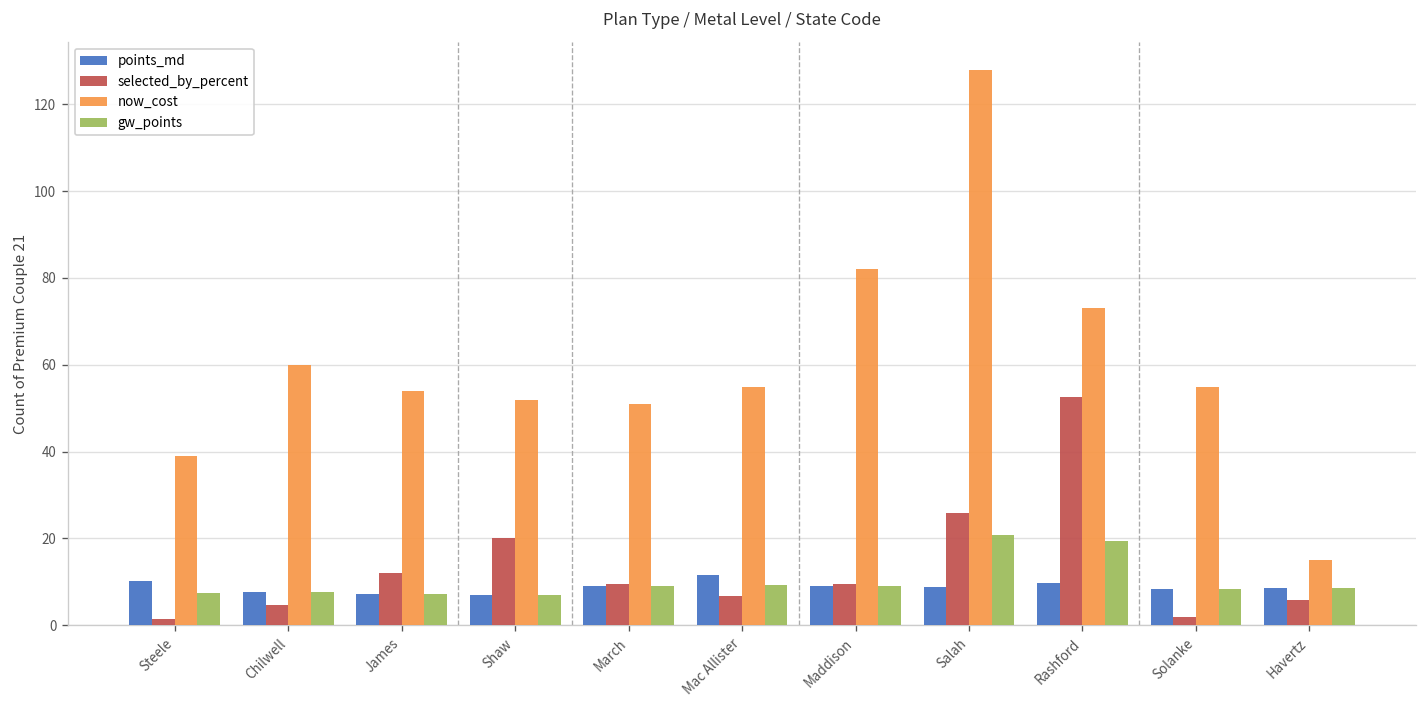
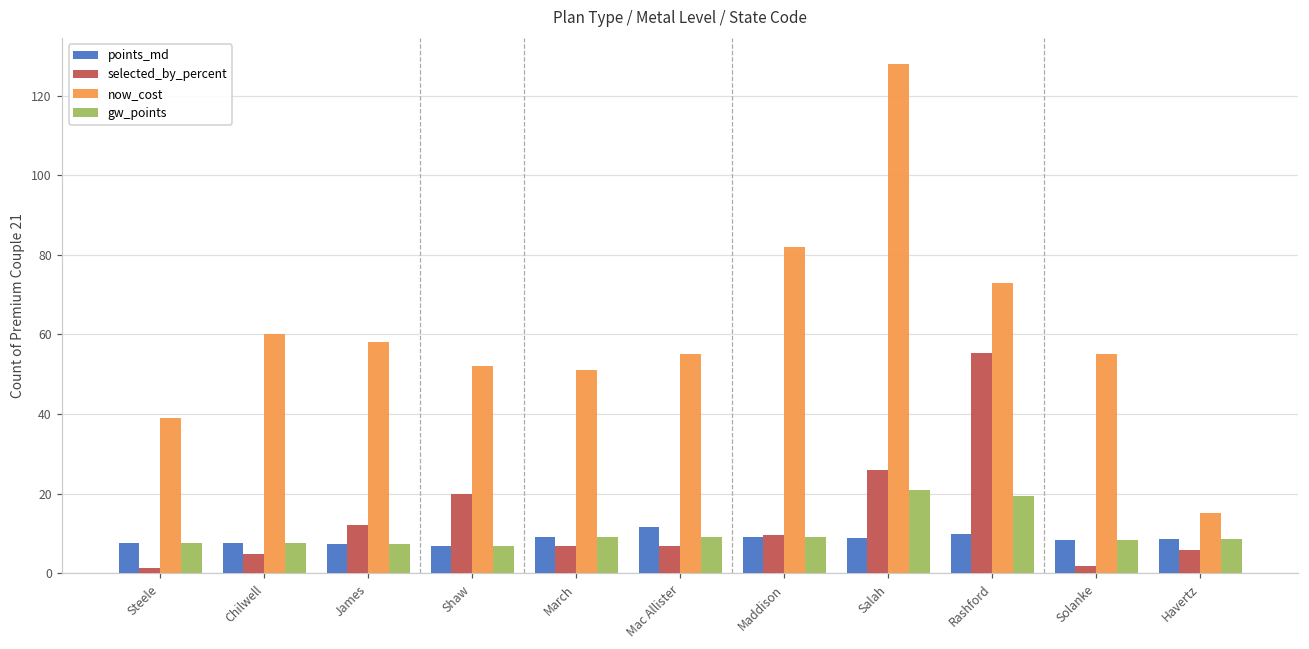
  {
    "points_md": {
-     "Steele": 10,
+     "Steele": 8,
      "Chilwell": 8,
      "James": 7,
      "Shaw": 7,
      "March": 9,
      "Mac Allister": 12,
      "Maddison": 9,
      "Salah": 9,
      "Rashford": 10,
      "Solanke": 8,
      "Havertz": 9
    },
    "selected_by_percent": {
      "Steele": 1,
      "Chilwell": 5,
      "James": 12,
      "Shaw": 20,
-     "March": 9,
+     "March": 7,
      "Mac Allister": 7,
      "Maddison": 10,
      "Salah": 26,
-     "Rashford": 53,
+     "Rashford": 55,
      "Solanke": 2,
      "Havertz": 6
    },
    "now_cost": {
      "Steele": 39,
      "Chilwell": 60,
-     "James": 54,
+     "James": 58,
      "Shaw": 52,
      "March": 51,
      "Mac Allister": 55,
      "Maddison": 82,
      "Salah": 128,
      "Rashford": 73,
      "Solanke": 55,
      "Havertz": 15
    },
    "gw_points": {
      "Steele": 8,
      "Chilwell": 8,
      "James": 7,
      "Shaw": 7,
      "March": 9,
      "Mac Allister": 9,
      "Maddison": 9,
      "Salah": 21,
      "Rashford": 19,
      "Solanke": 8,
      "Havertz": 9
    }
  }
